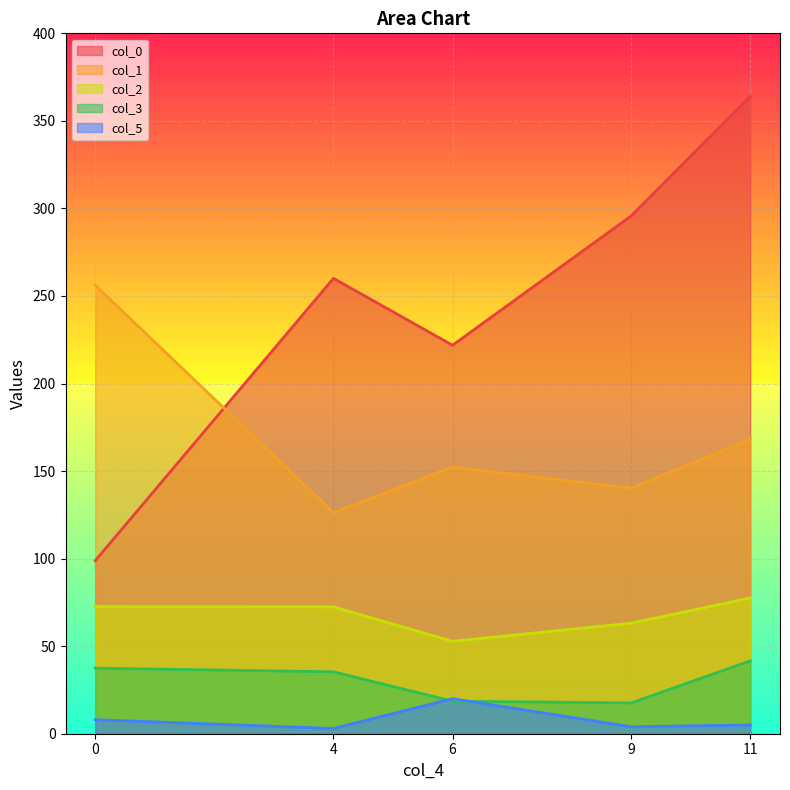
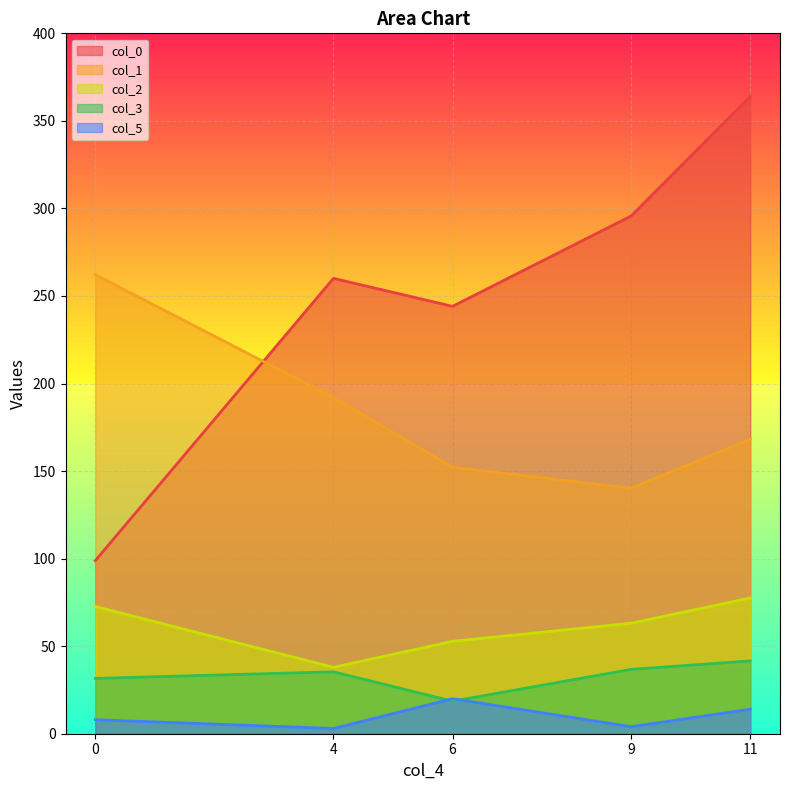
  {
    "col_0": {
      "0": 99,
      "4": 260,
-     "6": 222,
+     "6": 244,
      "9": 296,
      "11": 364
    },
    "col_1": {
-     "0": 256,
-     "4": 126,
+     "0": 262,
+     "4": 192,
      "6": 152,
      "9": 140,
      "11": 168
    },
    "col_2": {
      "0": 73,
-     "4": 72,
+     "4": 38,
      "6": 53,
      "9": 63,
      "11": 78
    },
    "col_3": {
-     "0": 37,
+     "0": 32,
      "4": 35,
-     "9": 18,
+     "9": 37,
      "11": 42
    },
    "col_5": {
      "0": 8,
      "4": 3,
      "9": 4,
-     "11": 5
+     "11": 14
    }
  }
